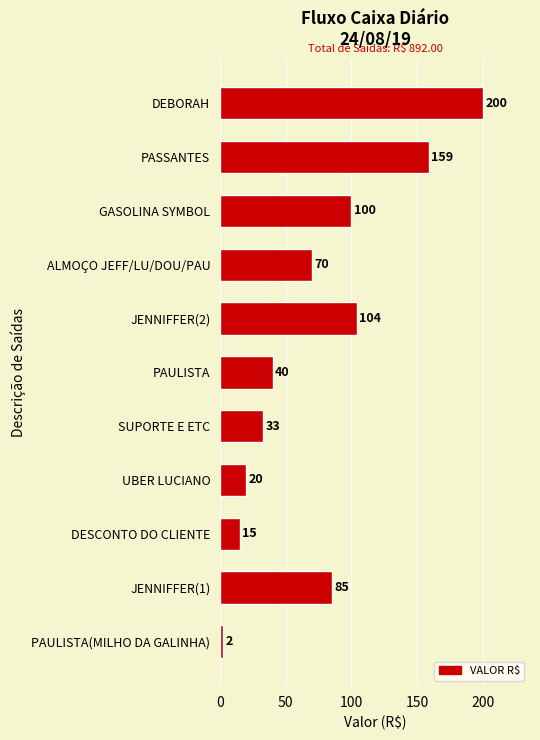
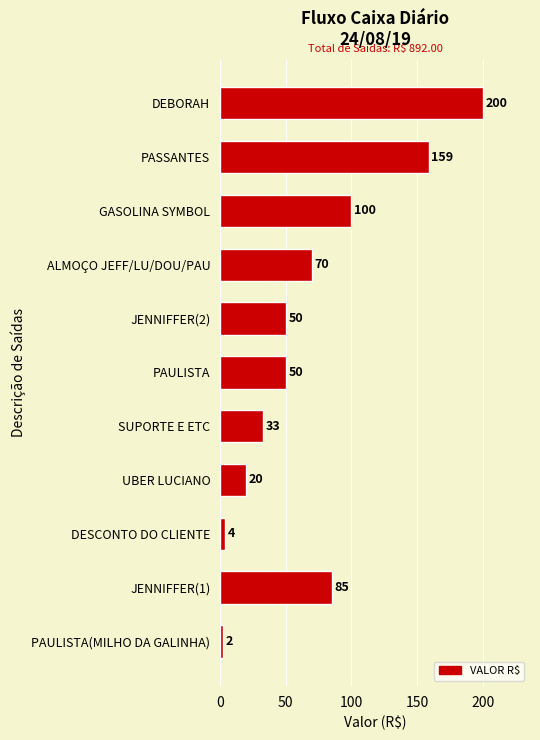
  {
    "DEBORAH": 200,
    "PASSANTES": 159,
    "GASOLINA SYMBOL": 100,
    "ALMOÇO JEFF/LU/DOU/PAU": 70,
-   "JENNIFFER(2)": 104,
-   "PAULISTA": 40,
+   "JENNIFFER(2)": 50,
+   "PAULISTA": 50,
    "SUPORTE E ETC": 33,
    "UBER LUCIANO": 20,
-   "DESCONTO DO CLIENTE": 15,
+   "DESCONTO DO CLIENTE": 4,
    "JENNIFFER(1)": 85,
    "PAULISTA(MILHO DA GALINHA)": 2
  }
